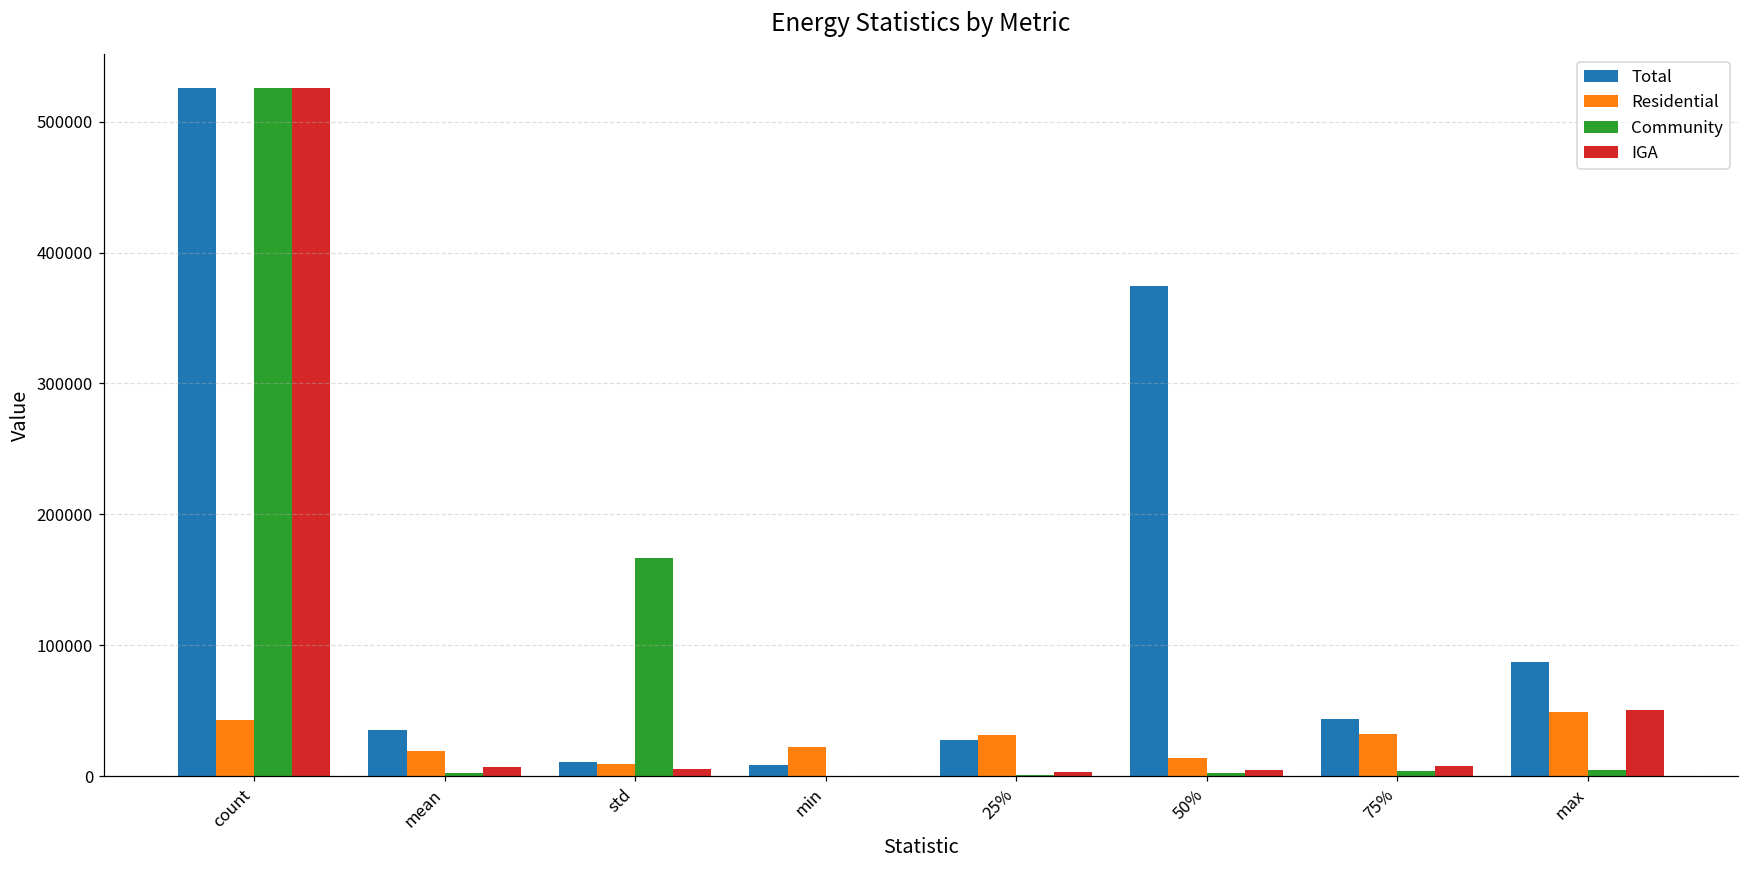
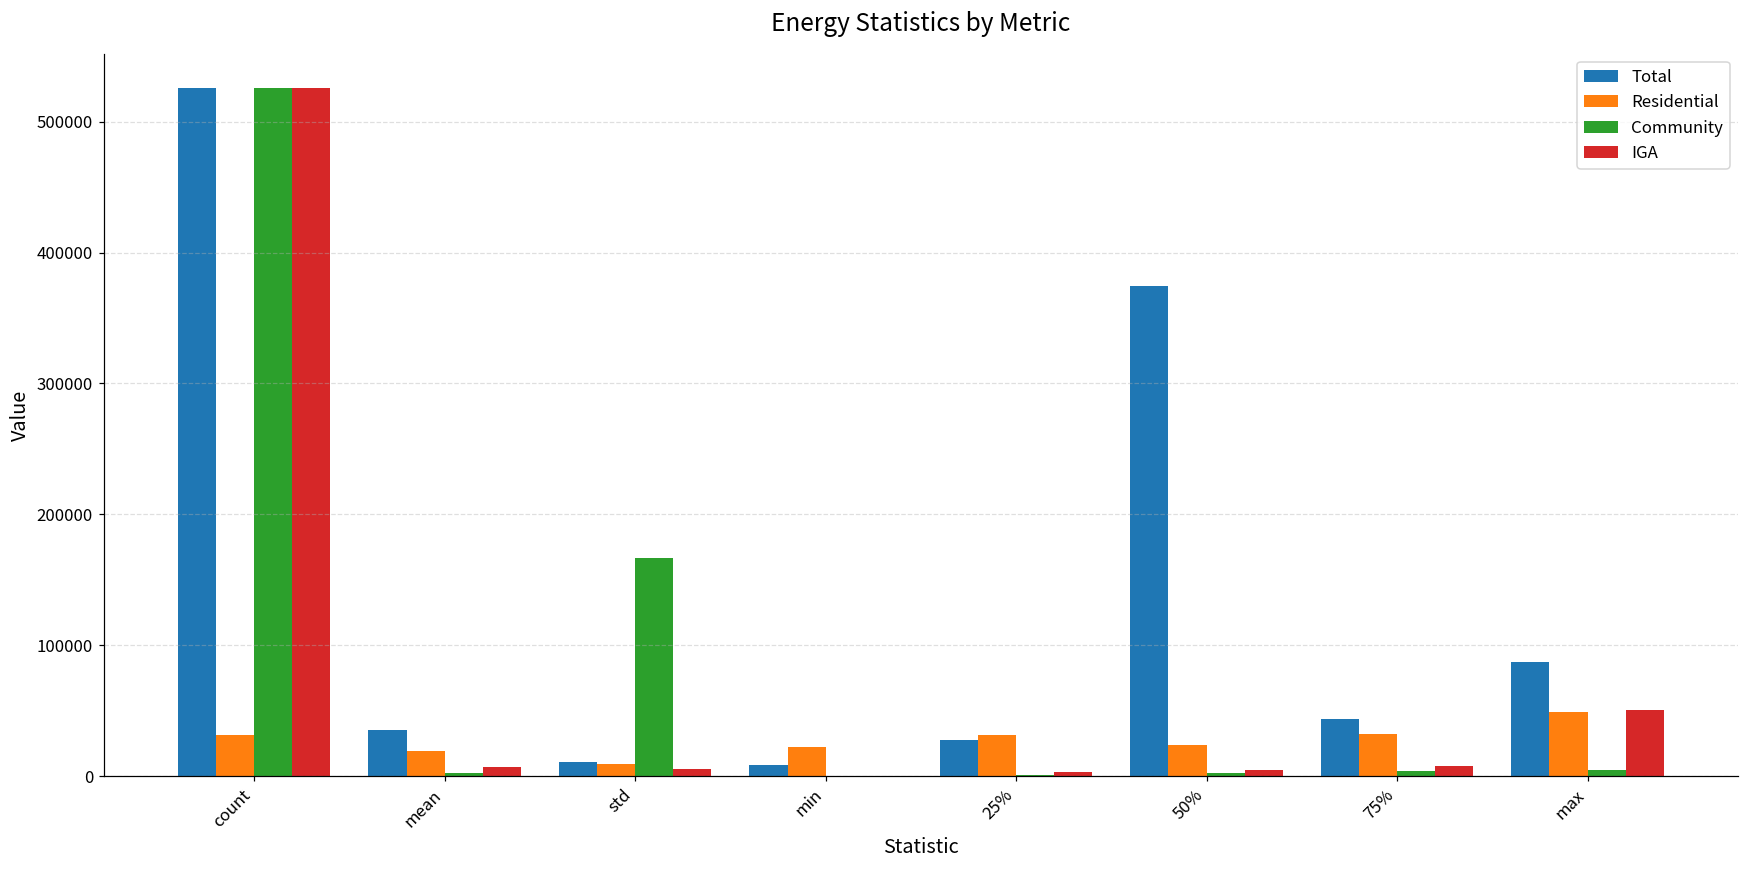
  {
    "Total": {
      "count": 526000,
      "mean": 36000,
      "std": 11000,
      "min": 9000,
      "25%": 28000,
      "50%": 375000,
      "75%": 44000,
      "max": 87000
    },
    "Residential": {
-     "count": 43000,
+     "count": 31000,
      "mean": 19000,
      "std": 9000,
      "min": 22000,
      "25%": 32000,
-     "50%": 14000,
+     "50%": 24000,
      "75%": 32000,
      "max": 49000
    },
    "Community": {
      "count": 526000,
      "mean": 3000,
      "std": 167000,
      "50%": 3000,
      "75%": 4000,
      "max": 5000
    },
    "IGA": {
      "count": 526000,
      "mean": 7000,
      "std": 6000,
      "25%": 3000,
      "50%": 5000,
      "75%": 8000,
      "max": 50000
    }
  }
